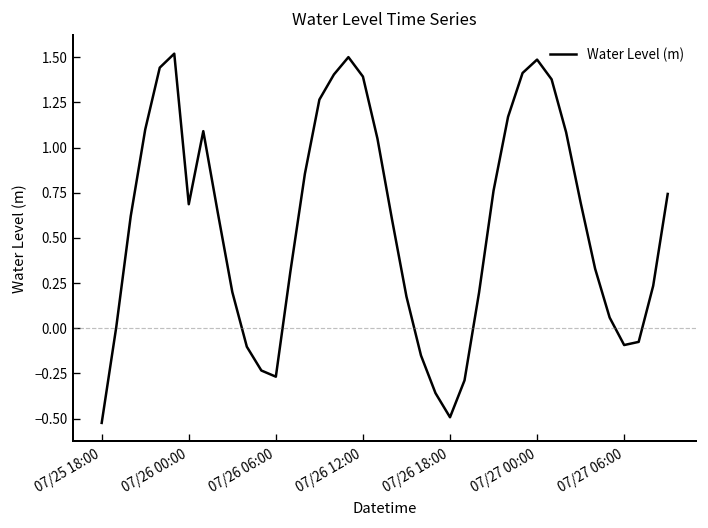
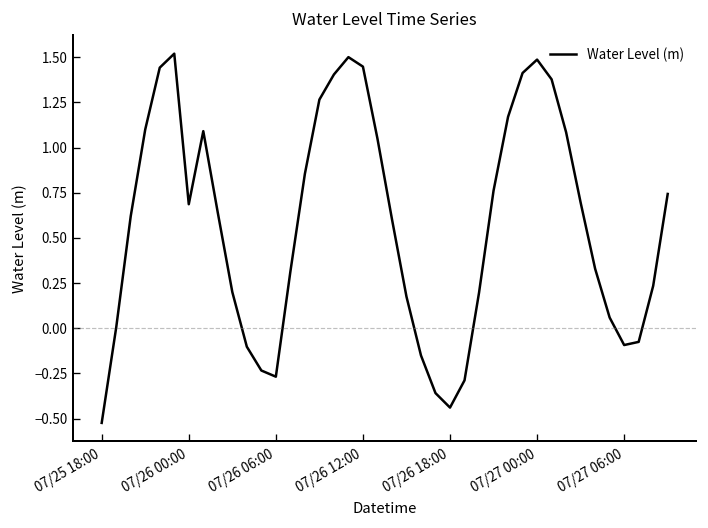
  {
    "07/25 18:00": -0.52,
    "07/26 00:00": 0.69,
    "07/26 06:00": -0.27,
-   "07/26 12:00": 1.39,
-   "07/26 18:00": -0.49,
+   "07/26 12:00": 1.45,
+   "07/26 18:00": -0.44,
    "07/27 00:00": 1.49,
    "07/27 06:00": -0.09
  }
